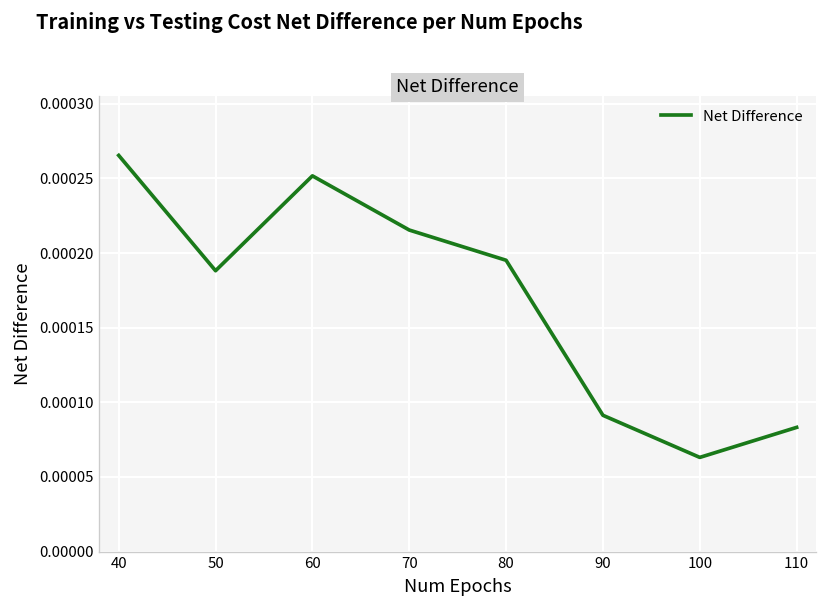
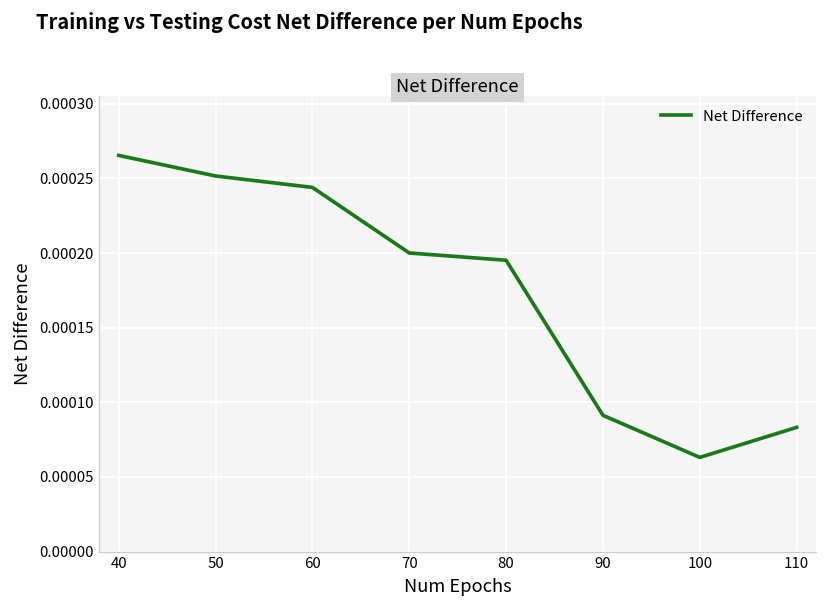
  {
    "40": 0.000265,
-   "50": 0.000188,
-   "60": 0.000252,
-   "70": 0.000215,
+   "50": 0.000252,
+   "60": 0.000244,
+   "70": 0.000200,
    "80": 0.000195,
    "90": 0.000091,
    "100": 0.000063,
    "110": 0.000083
  }
